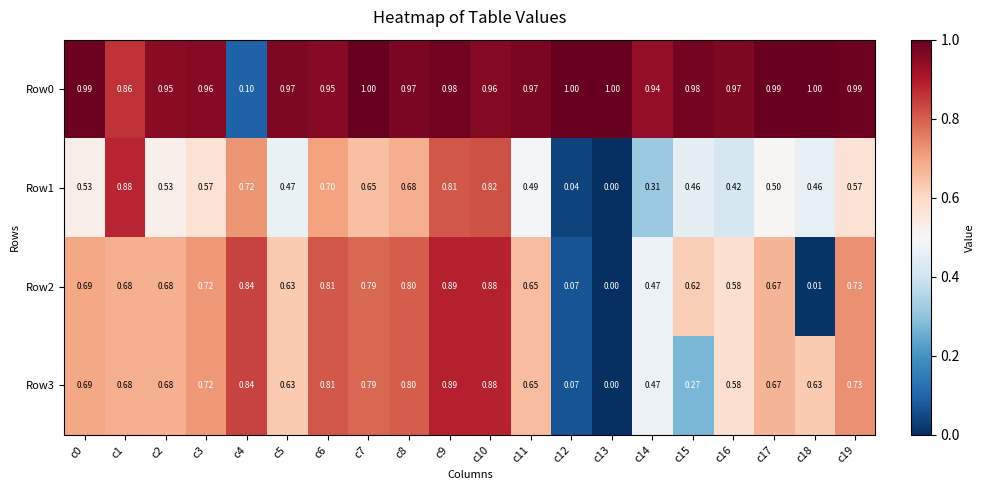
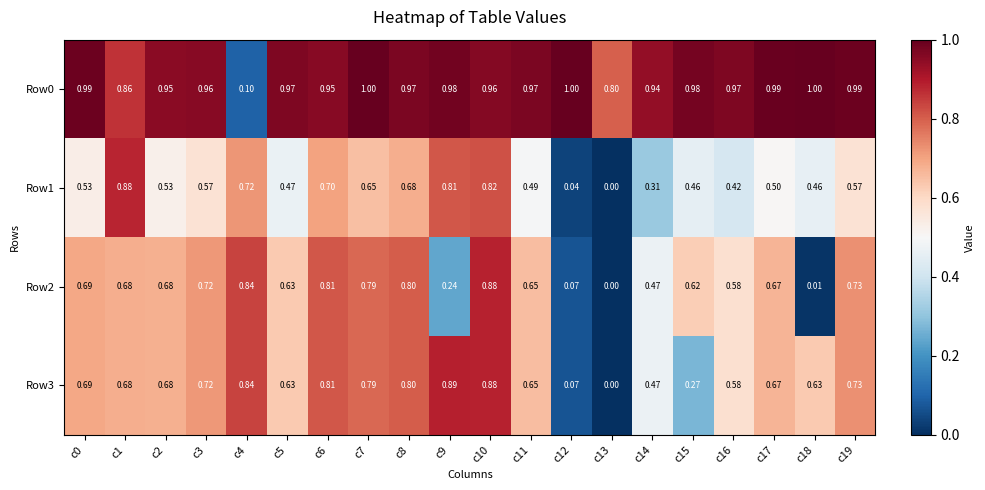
  {
    "Row0": {
      "c0": 0.99,
      "c1": 0.86,
      "c2": 0.95,
      "c3": 0.96,
      "c4": 0.10,
      "c5": 0.97,
      "c6": 0.95,
      "c7": 1.00,
      "c8": 0.97,
      "c9": 0.98,
      "c10": 0.96,
      "c11": 0.97,
      "c12": 1.00,
-     "c13": 1.00,
+     "c13": 0.80,
      "c14": 0.94,
      "c15": 0.98,
      "c16": 0.97,
      "c17": 0.99,
      "c18": 1.00,
      "c19": 0.99
    },
    "Row1": {
      "c0": 0.53,
      "c1": 0.88,
      "c2": 0.53,
      "c3": 0.57,
      "c4": 0.72,
      "c5": 0.47,
      "c6": 0.70,
      "c7": 0.65,
      "c8": 0.68,
      "c9": 0.81,
      "c10": 0.82,
      "c11": 0.49,
      "c12": 0.04,
      "c13": 0.00,
      "c14": 0.31,
      "c15": 0.46,
      "c16": 0.42,
      "c17": 0.50,
      "c18": 0.46,
      "c19": 0.57
    },
    "Row2": {
      "c0": 0.69,
      "c1": 0.68,
      "c2": 0.68,
      "c3": 0.72,
      "c4": 0.84,
      "c5": 0.63,
      "c6": 0.81,
      "c7": 0.79,
      "c8": 0.80,
-     "c9": 0.89,
+     "c9": 0.24,
      "c10": 0.88,
      "c11": 0.65,
      "c12": 0.07,
      "c13": 0.00,
      "c14": 0.47,
      "c15": 0.62,
      "c16": 0.58,
      "c17": 0.67,
      "c18": 0.01,
      "c19": 0.73
    },
    "Row3": {
      "c0": 0.69,
      "c1": 0.68,
      "c2": 0.68,
      "c3": 0.72,
      "c4": 0.84,
      "c5": 0.63,
      "c6": 0.81,
      "c7": 0.79,
      "c8": 0.80,
      "c9": 0.89,
      "c10": 0.88,
      "c11": 0.65,
      "c12": 0.07,
      "c13": 0.00,
      "c14": 0.47,
      "c15": 0.27,
      "c16": 0.58,
      "c17": 0.67,
      "c18": 0.63,
      "c19": 0.73
    }
  }
